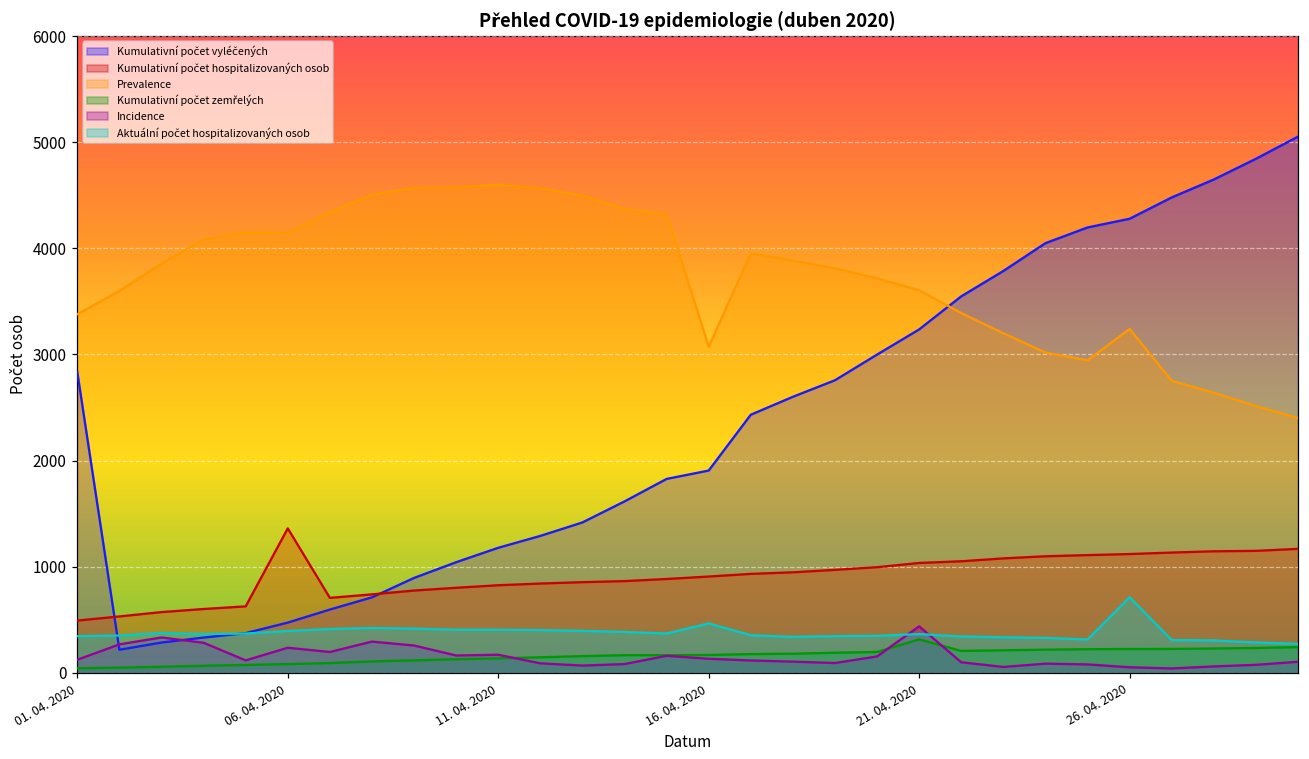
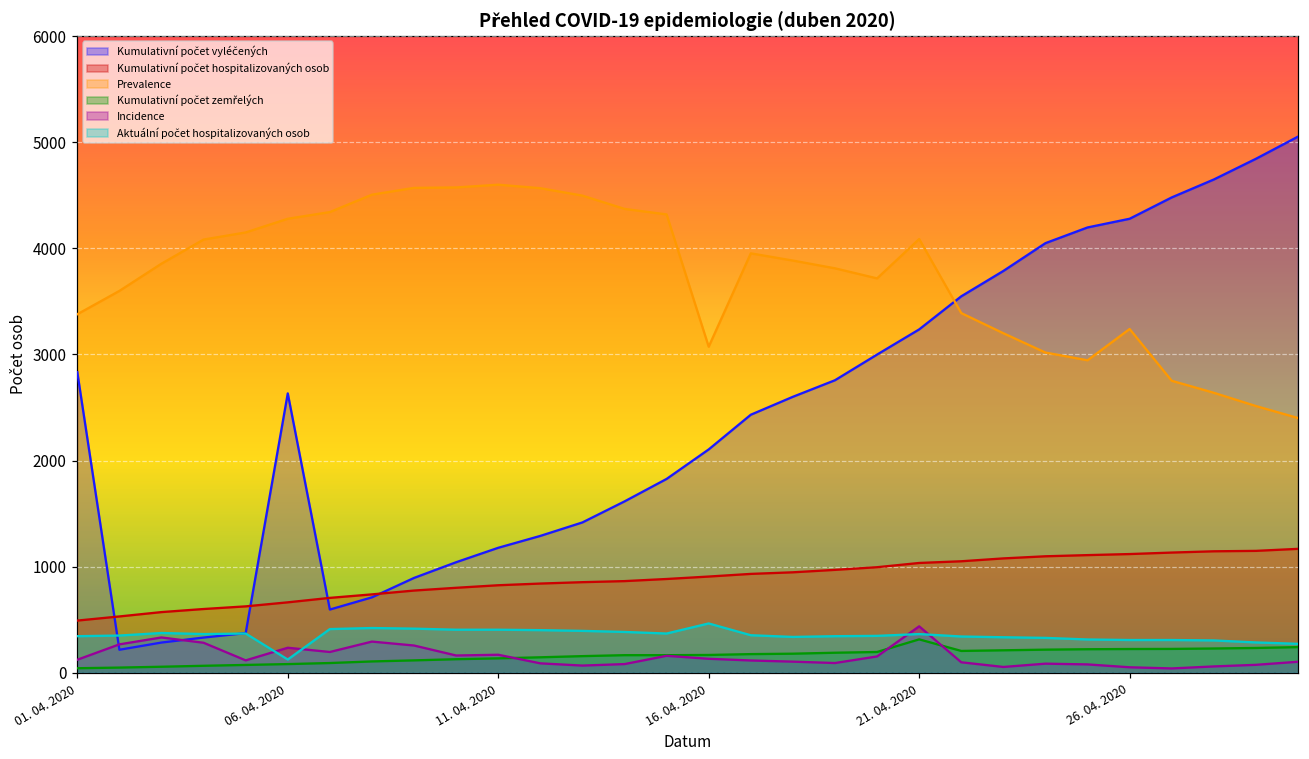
  {
    "Kumulativní počet vyléčených": {
      "01. 04. 2020": 2800,
-     "06. 04. 2020": 500,
+     "06. 04. 2020": 2600,
      "11. 04. 2020": 1200,
-     "16. 04. 2020": 1900,
+     "16. 04. 2020": 2100,
      "21. 04. 2020": 3200,
      "26. 04. 2020": 4300
    },
    "Kumulativní počet hospitalizovaných osob": {
      "01. 04. 2020": 500,
-     "06. 04. 2020": 1400,
+     "06. 04. 2020": 700,
      "11. 04. 2020": 800,
      "16. 04. 2020": 900,
      "21. 04. 2020": 1000,
      "26. 04. 2020": 1100
    },
    "Prevalence": {
      "01. 04. 2020": 3400,
-     "06. 04. 2020": 4100,
+     "06. 04. 2020": 4300,
      "11. 04. 2020": 4600,
      "16. 04. 2020": 3100,
-     "21. 04. 2020": 3600,
+     "21. 04. 2020": 4100,
      "26. 04. 2020": 3200
    },
    "Kumulativní počet zemřelých": {
      "01. 04. 2020": 0,
      "06. 04. 2020": 100,
      "11. 04. 2020": 100,
      "16. 04. 2020": 200,
      "21. 04. 2020": 300,
      "26. 04. 2020": 200
    },
    "Incidence": {
      "01. 04. 2020": 100,
      "06. 04. 2020": 200,
      "11. 04. 2020": 200,
      "16. 04. 2020": 100,
      "21. 04. 2020": 400,
      "26. 04. 2020": 100
    },
    "Aktuální počet hospitalizovaných osob": {
      "01. 04. 2020": 300,
-     "06. 04. 2020": 400,
+     "06. 04. 2020": 100,
      "11. 04. 2020": 400,
      "16. 04. 2020": 500,
      "21. 04. 2020": 400,
-     "26. 04. 2020": 700
+     "26. 04. 2020": 300
    }
  }
